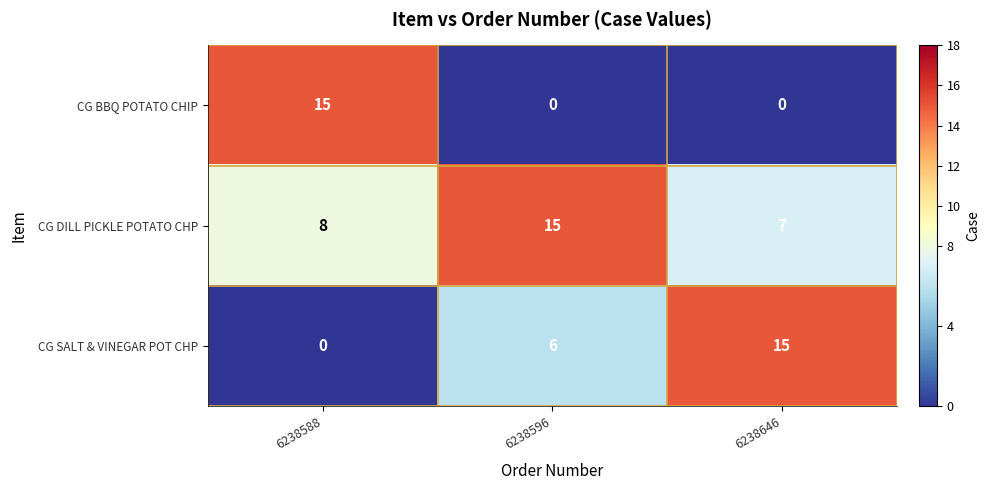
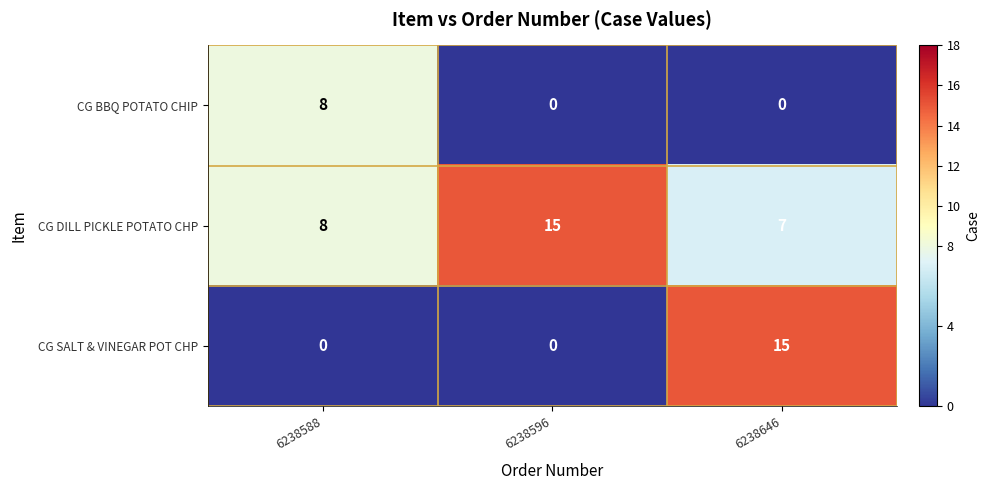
  {
    "CG BBQ POTATO CHIP": {
-     "6238588": 15,
+     "6238588": 8,
      "6238596": 0,
      "6238646": 0
    },
    "CG DILL PICKLE POTATO CHP": {
      "6238588": 8,
      "6238596": 15
    },
    "CG SALT & VINEGAR POT CHP": {
      "6238588": 0,
-     "6238596": 6,
+     "6238596": 0,
      "6238646": 15
    }
  }
